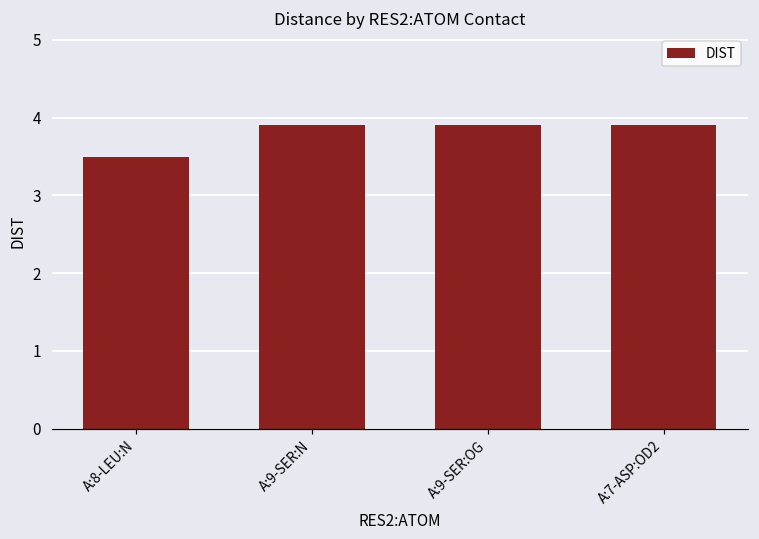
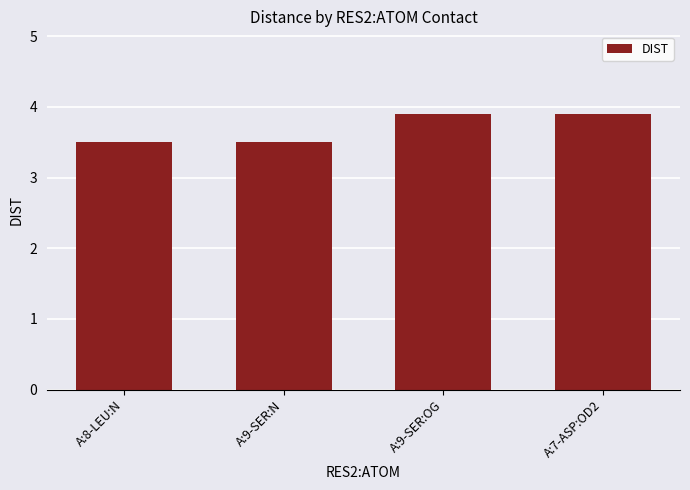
  {
    "A:8-LEU:N": 3.5,
-   "A:9-SER:N": 3.9,
+   "A:9-SER:N": 3.5,
    "A:9-SER:OG": 3.9,
    "A:7-ASP:OD2": 3.9
  }
